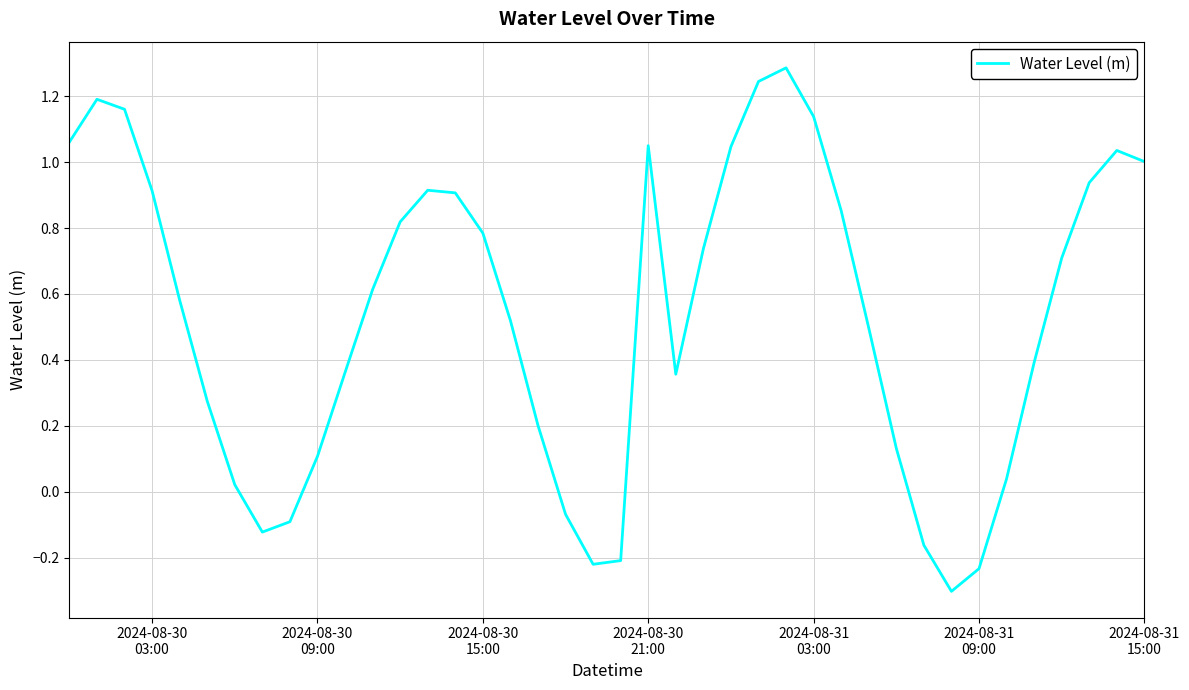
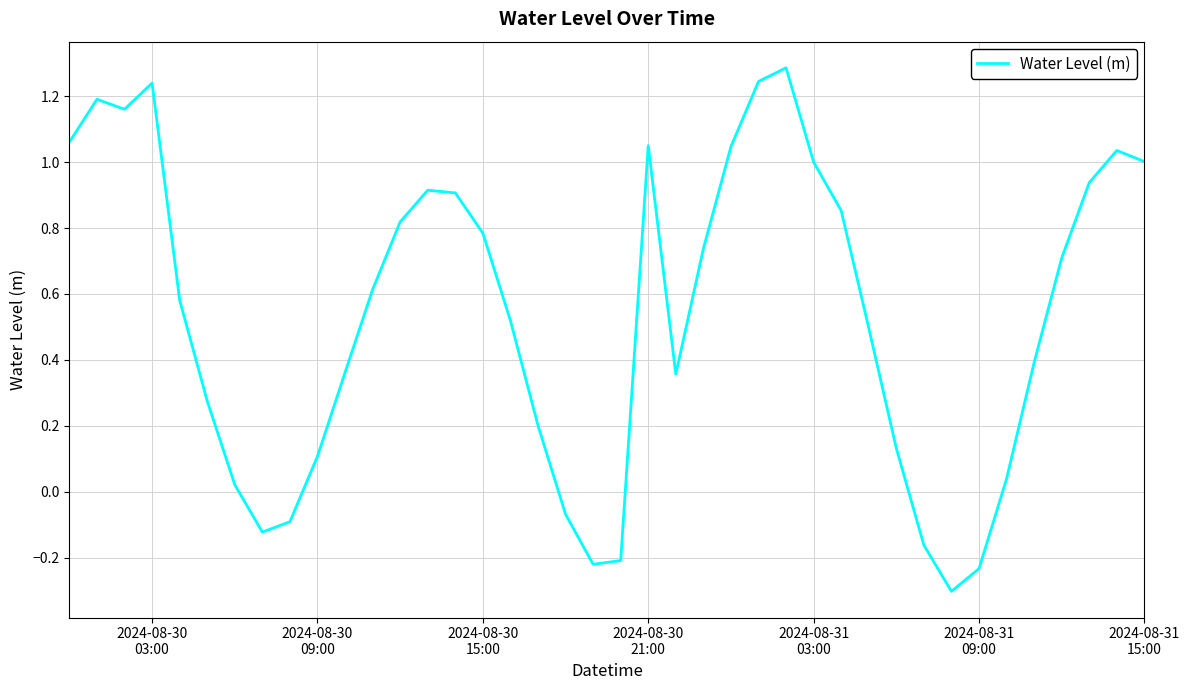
  {
-   "2024-08-30 03:00": 0.91,
+   "2024-08-30 03:00": 1.24,
    "2024-08-30 09:00": 0.11,
    "2024-08-30 15:00": 0.78,
    "2024-08-30 21:00": 1.05,
-   "2024-08-31 03:00": 1.14,
+   "2024-08-31 03:00": 1.00,
    "2024-08-31 09:00": -0.23,
    "2024-08-31 15:00": 1.00
  }
